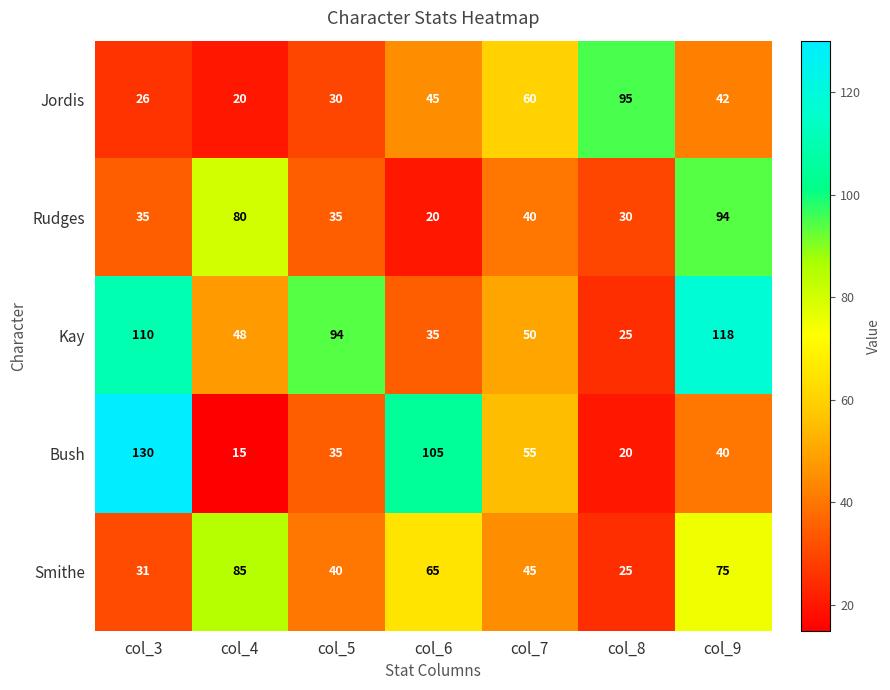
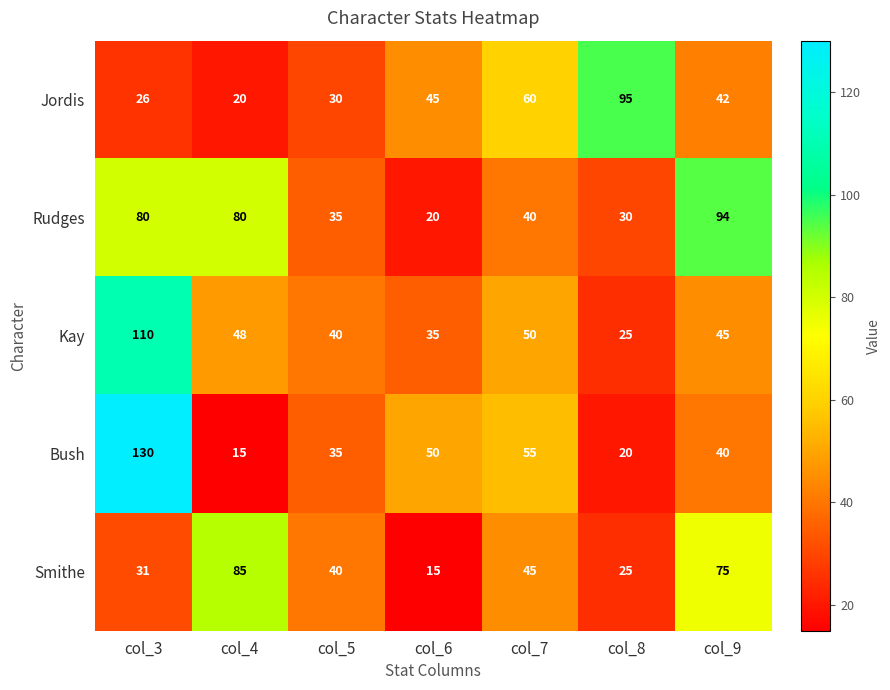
  {
    "Jordis": {
      "col_3": 26,
      "col_4": 20,
      "col_5": 30,
      "col_6": 45,
      "col_7": 60,
      "col_8": 95,
      "col_9": 42
    },
    "Rudges": {
-     "col_3": 35,
+     "col_3": 80,
      "col_4": 80,
      "col_5": 35,
      "col_6": 20,
      "col_7": 40,
      "col_8": 30,
      "col_9": 94
    },
    "Kay": {
      "col_3": 110,
      "col_4": 48,
-     "col_5": 94,
+     "col_5": 40,
      "col_6": 35,
      "col_7": 50,
      "col_8": 25,
-     "col_9": 118
+     "col_9": 45
    },
    "Bush": {
      "col_3": 130,
      "col_4": 15,
      "col_5": 35,
-     "col_6": 105,
+     "col_6": 50,
      "col_7": 55,
      "col_8": 20,
      "col_9": 40
    },
    "Smithe": {
      "col_3": 31,
      "col_4": 85,
      "col_5": 40,
-     "col_6": 65,
+     "col_6": 15,
      "col_7": 45,
      "col_8": 25,
      "col_9": 75
    }
  }
